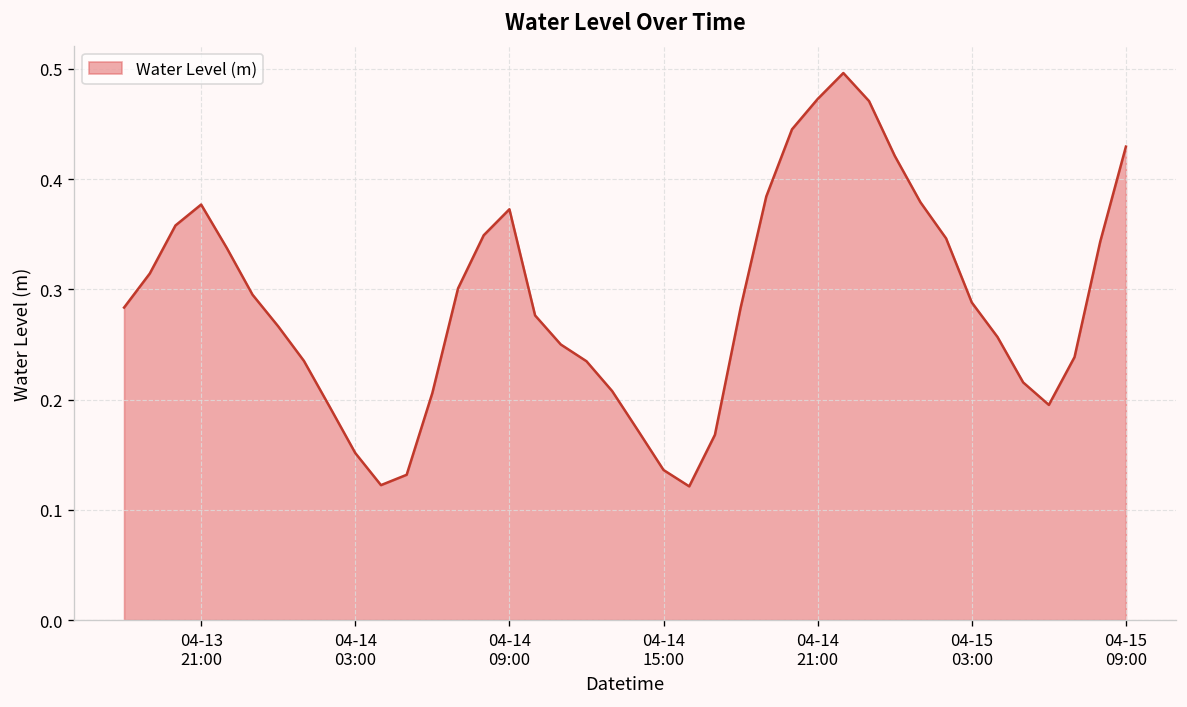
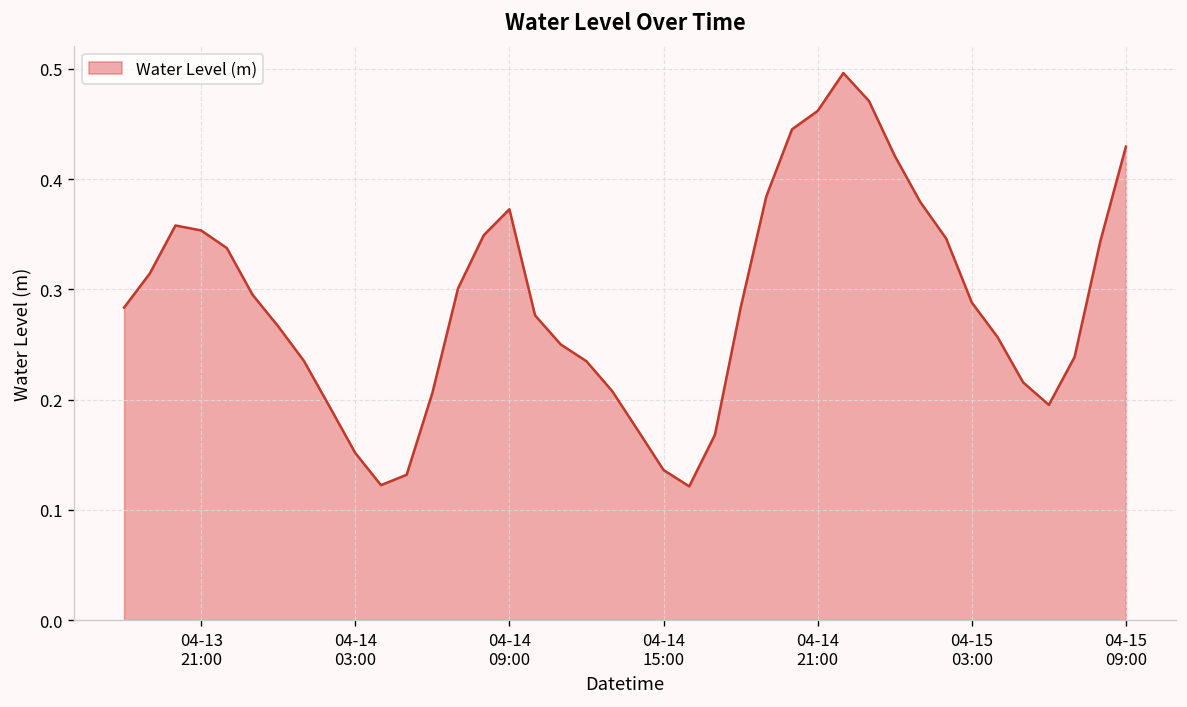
  {
-   "04-13 21:00": 0.38,
+   "04-13 21:00": 0.35,
    "04-14 03:00": 0.15,
    "04-14 09:00": 0.37,
    "04-14 15:00": 0.14,
-   "04-14 21:00": 0.47,
+   "04-14 21:00": 0.46,
    "04-15 03:00": 0.29,
    "04-15 09:00": 0.43
  }
